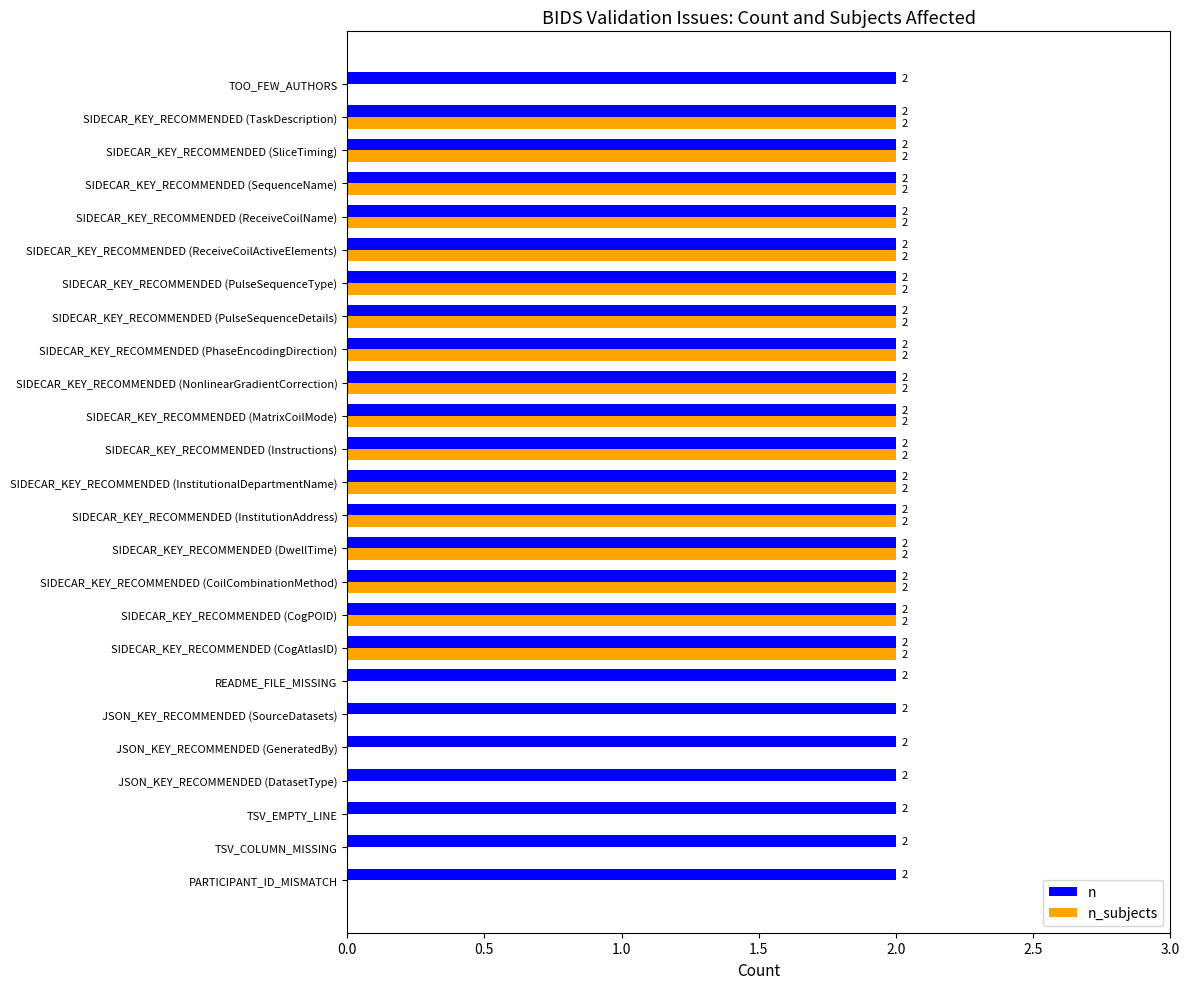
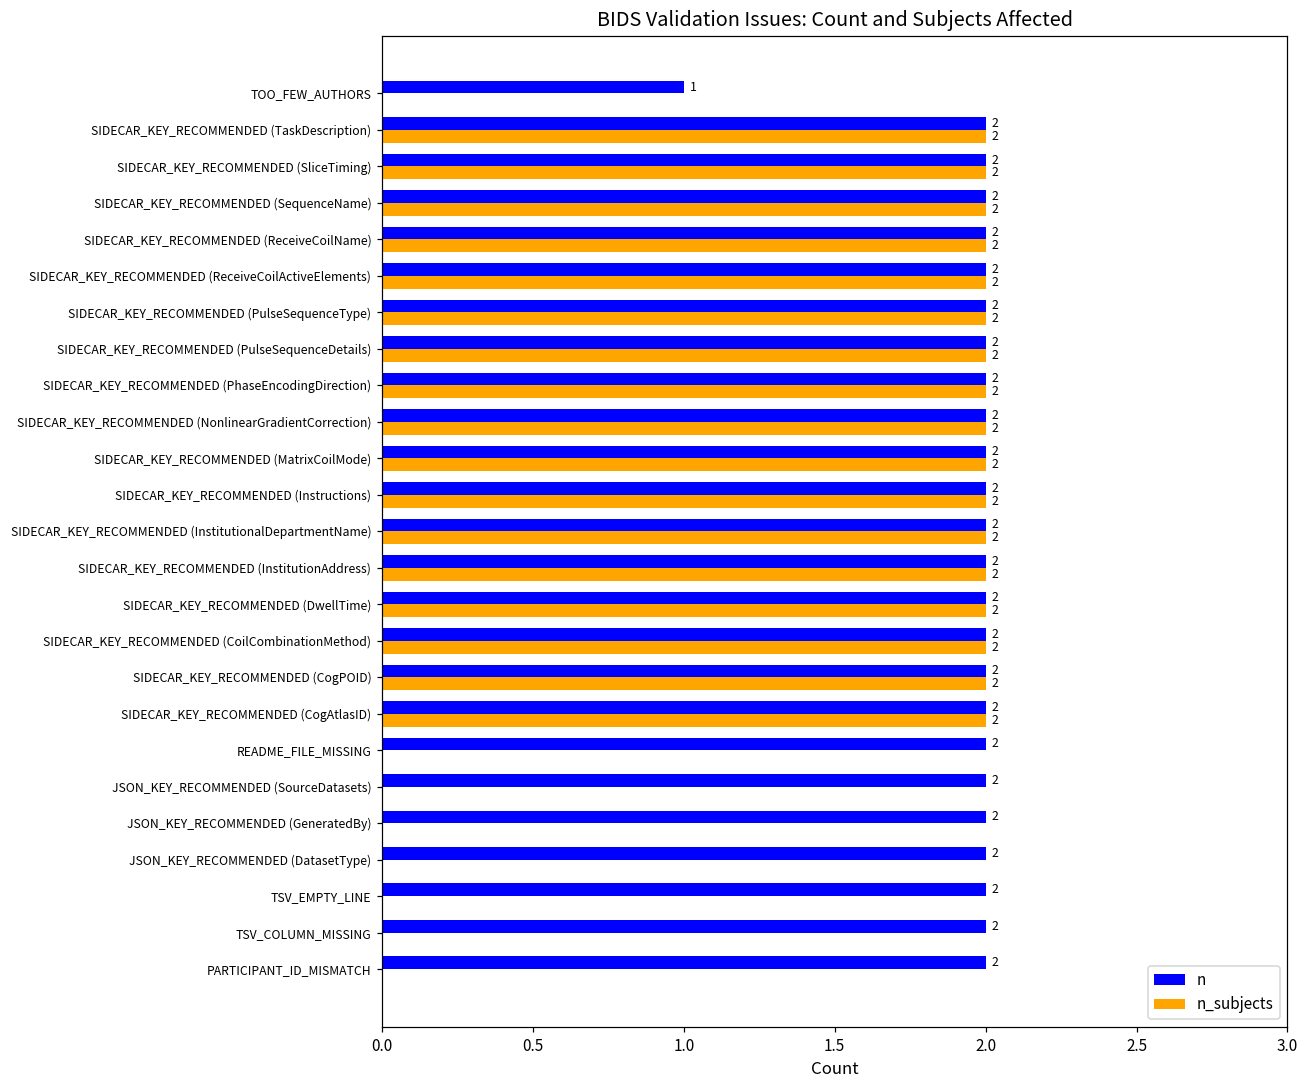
  {
    "n": {
-     "TOO_FEW_AUTHORS": 2,
+     "TOO_FEW_AUTHORS": 1,
      "SIDECAR_KEY_RECOMMENDED (TaskDescription)": 2,
      "SIDECAR_KEY_RECOMMENDED (SliceTiming)": 2,
      "SIDECAR_KEY_RECOMMENDED (SequenceName)": 2,
      "SIDECAR_KEY_RECOMMENDED (ReceiveCoilName)": 2,
      "SIDECAR_KEY_RECOMMENDED (ReceiveCoilActiveElements)": 2,
      "SIDECAR_KEY_RECOMMENDED (PulseSequenceType)": 2,
      "SIDECAR_KEY_RECOMMENDED (PulseSequenceDetails)": 2,
      "SIDECAR_KEY_RECOMMENDED (PhaseEncodingDirection)": 2,
      "SIDECAR_KEY_RECOMMENDED (NonlinearGradientCorrection)": 2,
      "SIDECAR_KEY_RECOMMENDED (MatrixCoilMode)": 2,
      "SIDECAR_KEY_RECOMMENDED (Instructions)": 2,
      "SIDECAR_KEY_RECOMMENDED (InstitutionalDepartmentName)": 2,
      "SIDECAR_KEY_RECOMMENDED (InstitutionAddress)": 2,
      "SIDECAR_KEY_RECOMMENDED (DwellTime)": 2,
      "SIDECAR_KEY_RECOMMENDED (CoilCombinationMethod)": 2,
      "SIDECAR_KEY_RECOMMENDED (CogPOID)": 2,
      "SIDECAR_KEY_RECOMMENDED (CogAtlasID)": 2,
      "README_FILE_MISSING": 2,
      "JSON_KEY_RECOMMENDED (SourceDatasets)": 2,
      "JSON_KEY_RECOMMENDED (GeneratedBy)": 2,
      "JSON_KEY_RECOMMENDED (DatasetType)": 2,
      "TSV_EMPTY_LINE": 2,
      "TSV_COLUMN_MISSING": 2,
      "PARTICIPANT_ID_MISMATCH": 2
    },
    "n_subjects": {
      "SIDECAR_KEY_RECOMMENDED (TaskDescription)": 2,
      "SIDECAR_KEY_RECOMMENDED (SliceTiming)": 2,
      "SIDECAR_KEY_RECOMMENDED (SequenceName)": 2,
      "SIDECAR_KEY_RECOMMENDED (ReceiveCoilName)": 2,
      "SIDECAR_KEY_RECOMMENDED (ReceiveCoilActiveElements)": 2,
      "SIDECAR_KEY_RECOMMENDED (PulseSequenceType)": 2,
      "SIDECAR_KEY_RECOMMENDED (PulseSequenceDetails)": 2,
      "SIDECAR_KEY_RECOMMENDED (PhaseEncodingDirection)": 2,
      "SIDECAR_KEY_RECOMMENDED (NonlinearGradientCorrection)": 2,
      "SIDECAR_KEY_RECOMMENDED (MatrixCoilMode)": 2,
      "SIDECAR_KEY_RECOMMENDED (Instructions)": 2,
      "SIDECAR_KEY_RECOMMENDED (InstitutionalDepartmentName)": 2,
      "SIDECAR_KEY_RECOMMENDED (InstitutionAddress)": 2,
      "SIDECAR_KEY_RECOMMENDED (DwellTime)": 2,
      "SIDECAR_KEY_RECOMMENDED (CoilCombinationMethod)": 2,
      "SIDECAR_KEY_RECOMMENDED (CogPOID)": 2,
      "SIDECAR_KEY_RECOMMENDED (CogAtlasID)": 2
    }
  }
